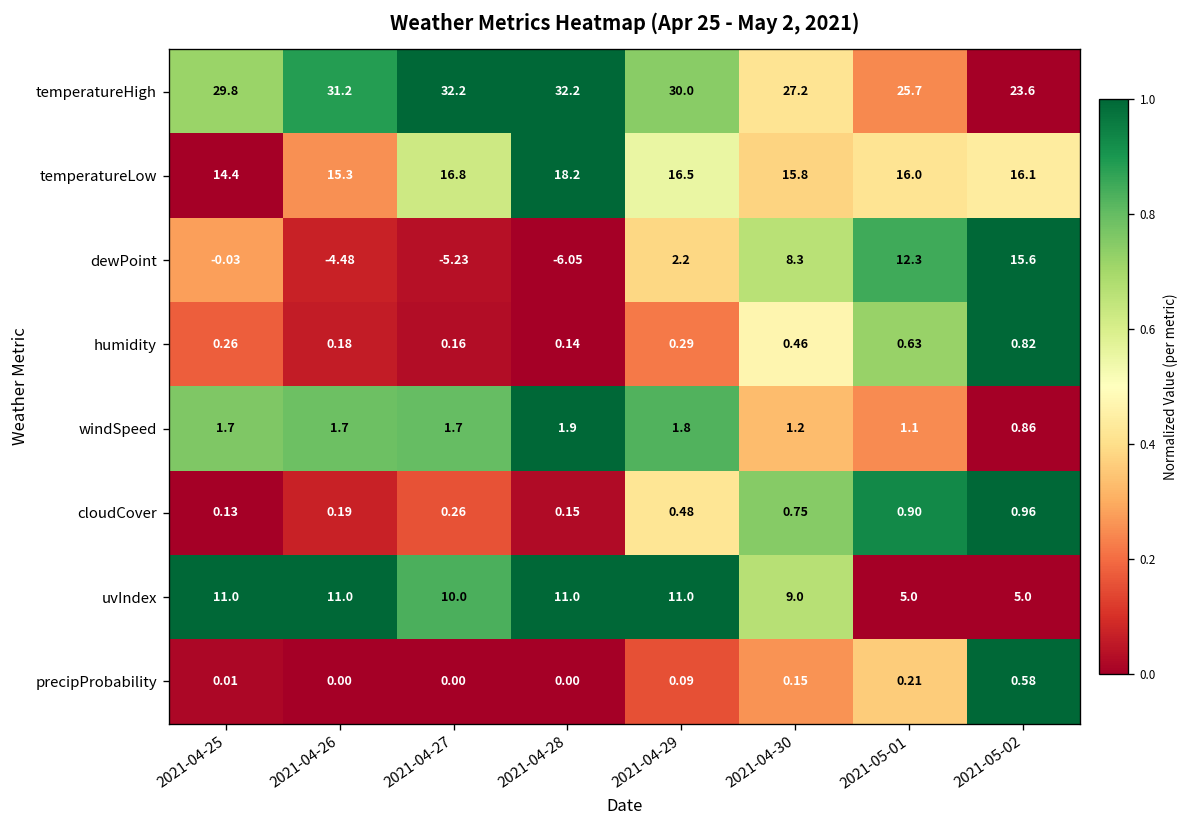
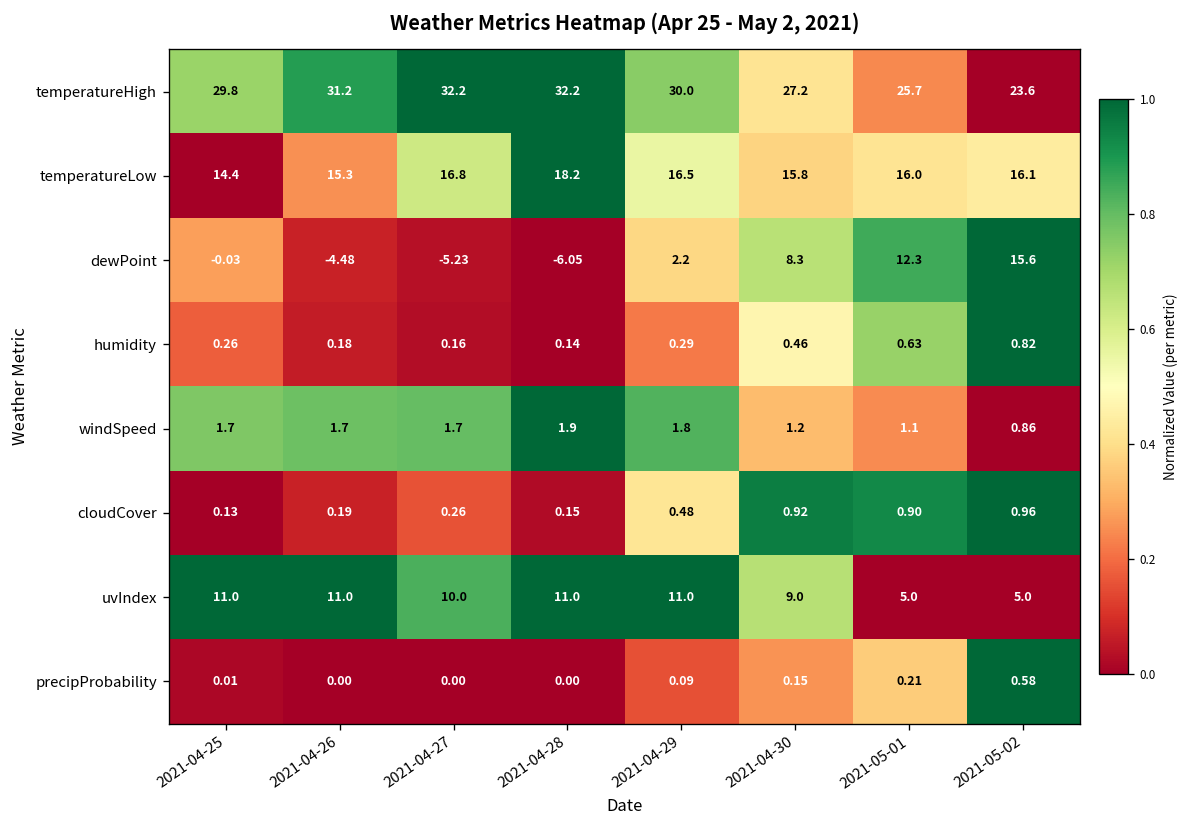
  {
    "temperatureHigh": {
      "2021-04-25": 29.8,
      "2021-04-26": 31.2,
      "2021-04-27": 32.2,
      "2021-04-28": 32.2,
      "2021-04-29": 30.0,
      "2021-04-30": 27.2,
      "2021-05-01": 25.7,
      "2021-05-02": 23.6
    },
    "temperatureLow": {
      "2021-04-25": 14.4,
      "2021-04-26": 15.3,
      "2021-04-27": 16.8,
      "2021-04-28": 18.2,
      "2021-04-29": 16.5,
      "2021-04-30": 15.8,
      "2021-05-01": 16.0,
      "2021-05-02": 16.1
    },
    "dewPoint": {
      "2021-04-25": -0.03,
      "2021-04-26": -4.48,
      "2021-04-27": -5.23,
      "2021-04-28": -6.05,
      "2021-04-29": 2.2,
      "2021-04-30": 8.3,
      "2021-05-01": 12.3,
      "2021-05-02": 15.6
    },
    "humidity": {
      "2021-04-25": 0.26,
      "2021-04-26": 0.18,
      "2021-04-27": 0.16,
      "2021-04-28": 0.14,
      "2021-04-29": 0.29,
      "2021-04-30": 0.46,
      "2021-05-01": 0.63,
      "2021-05-02": 0.82
    },
    "windSpeed": {
      "2021-04-25": 1.7,
      "2021-04-26": 1.7,
      "2021-04-27": 1.7,
      "2021-04-28": 1.9,
      "2021-04-29": 1.8,
      "2021-04-30": 1.2,
      "2021-05-01": 1.1,
      "2021-05-02": 0.86
    },
    "cloudCover": {
      "2021-04-25": 0.13,
      "2021-04-26": 0.19,
      "2021-04-27": 0.26,
      "2021-04-28": 0.15,
      "2021-04-29": 0.48,
-     "2021-04-30": 0.75,
+     "2021-04-30": 0.92,
      "2021-05-01": 0.90,
      "2021-05-02": 0.96
    },
    "uvIndex": {
      "2021-04-25": 11.0,
      "2021-04-26": 11.0,
      "2021-04-27": 10.0,
      "2021-04-28": 11.0,
      "2021-04-29": 11.0,
      "2021-04-30": 9.0,
      "2021-05-01": 5.0,
      "2021-05-02": 5.0
    },
    "precipProbability": {
      "2021-04-25": 0.01,
      "2021-04-26": 0.00,
      "2021-04-27": 0.00,
      "2021-04-28": 0.00,
      "2021-04-29": 0.09,
      "2021-04-30": 0.15,
      "2021-05-01": 0.21,
      "2021-05-02": 0.58
    }
  }
